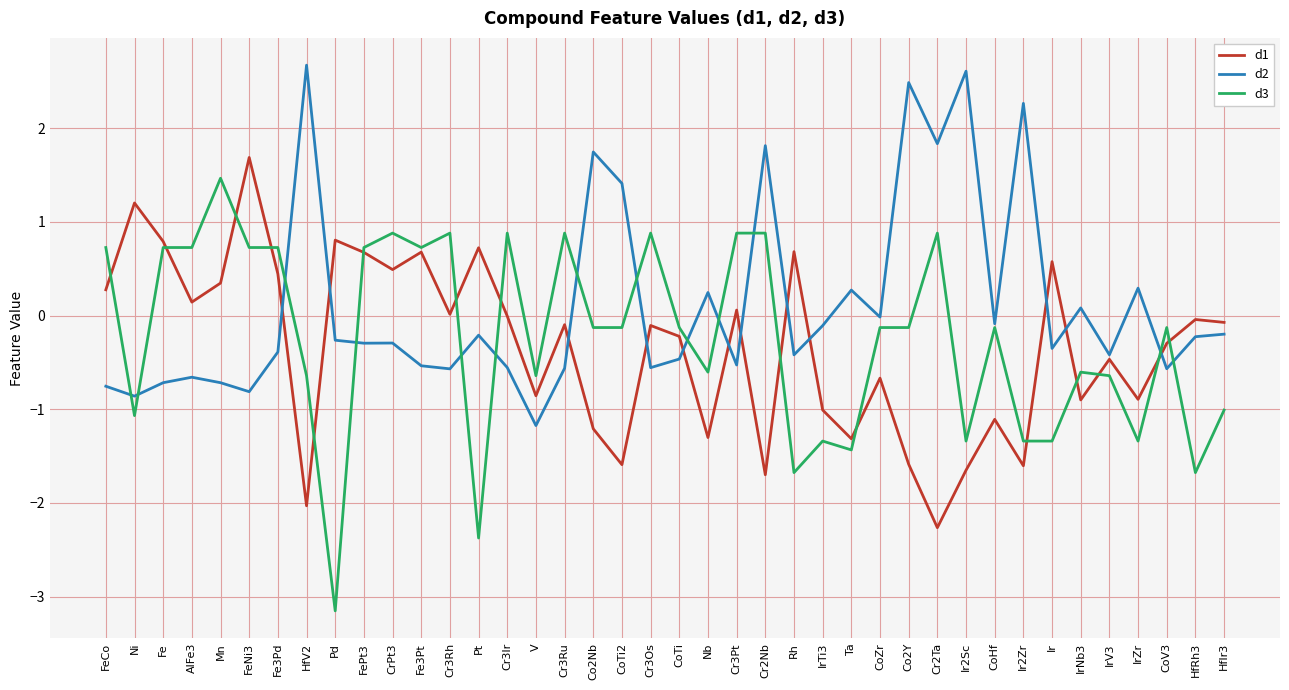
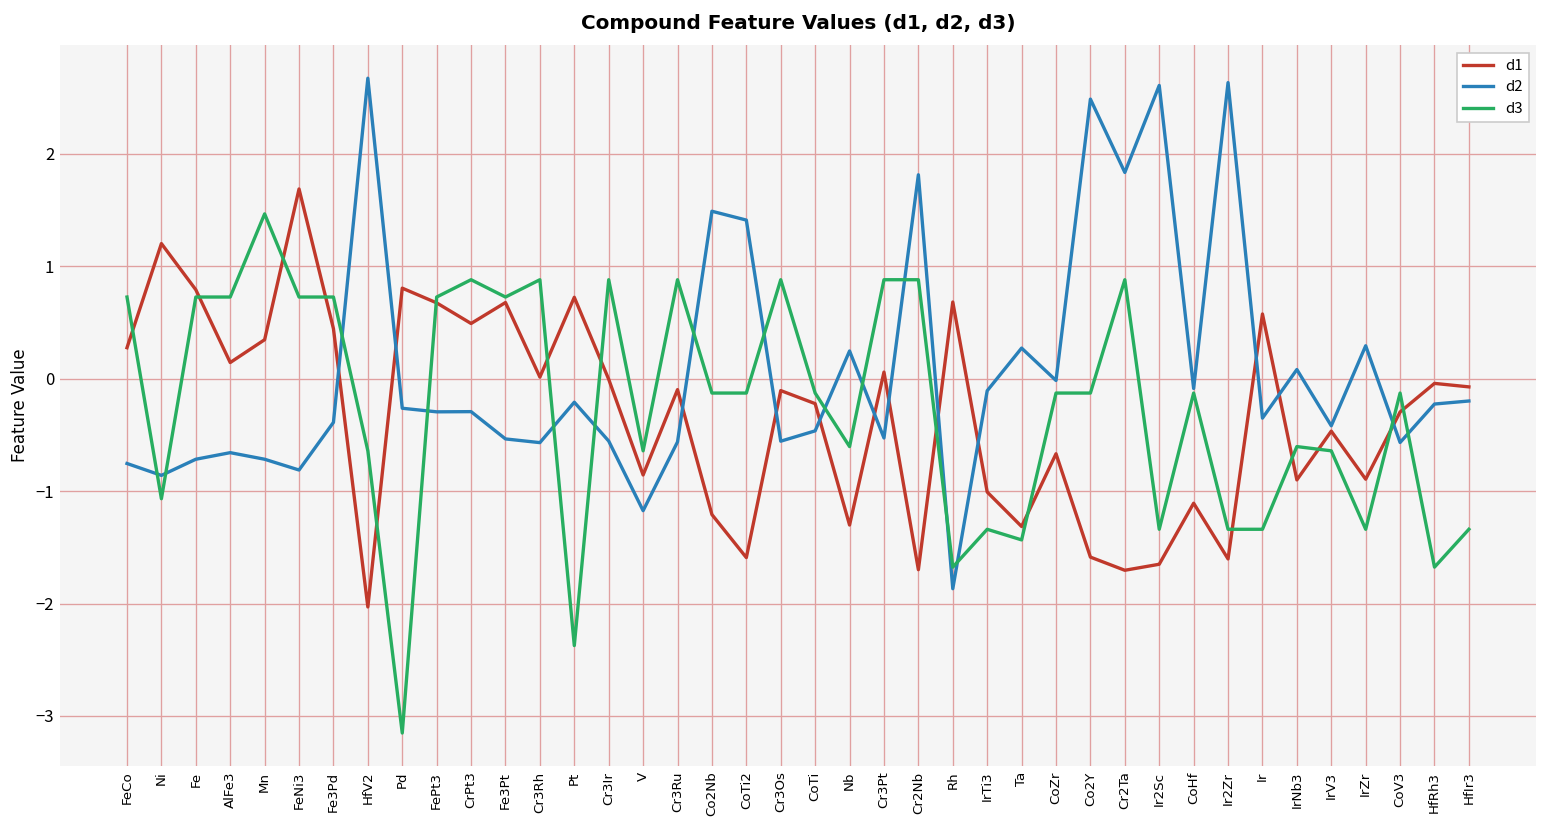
  {
    "d1": {
      "FeCo": 0.3,
      "Ni": 1.2,
      "Fe": 0.8,
      "AlFe3": 0.1,
      "Mn": 0.3,
      "FeNi3": 1.7,
      "Fe3Pd": 0.4,
      "HfV2": -2.0,
      "Pd": 0.8,
      "FePt3": 0.7,
      "CrPt3": 0.5,
      "Fe3Pt": 0.7,
      "Cr3Rh": 0.0,
      "Pt": 0.7,
      "Cr3Ir": 0.0,
      "V": -0.9,
      "Cr3Ru": -0.1,
      "Co2Nb": -1.2,
      "CoTi2": -1.6,
      "Cr3Os": -0.1,
      "CoTi": -0.2,
      "Nb": -1.3,
      "Cr3Pt": 0.1,
      "Cr2Nb": -1.7,
      "Rh": 0.7,
      "IrTi3": -1.0,
      "Ta": -1.3,
      "CoZr": -0.7,
      "Co2Y": -1.6,
-     "Cr2Ta": -2.3,
+     "Cr2Ta": -1.7,
      "Ir2Sc": -1.7,
      "CoHf": -1.1,
      "Ir2Zr": -1.6,
      "Ir": 0.6,
      "IrNb3": -0.9,
      "IrV3": -0.5,
      "IrZr": -0.9,
      "CoV3": -0.3,
      "HfRh3": 0.0,
      "HfIr3": -0.1
    },
    "d2": {
      "FeCo": -0.8,
      "Ni": -0.9,
      "Fe": -0.7,
      "AlFe3": -0.7,
      "Mn": -0.7,
      "FeNi3": -0.8,
      "Fe3Pd": -0.4,
      "HfV2": 2.7,
      "Pd": -0.3,
      "FePt3": -0.3,
      "CrPt3": -0.3,
      "Fe3Pt": -0.5,
      "Cr3Rh": -0.6,
      "Pt": -0.2,
      "Cr3Ir": -0.6,
      "V": -1.2,
      "Cr3Ru": -0.6,
-     "Co2Nb": 1.7,
+     "Co2Nb": 1.5,
      "CoTi2": 1.4,
      "Cr3Os": -0.6,
      "CoTi": -0.5,
      "Nb": 0.2,
      "Cr3Pt": -0.5,
      "Cr2Nb": 1.8,
-     "Rh": -0.4,
+     "Rh": -1.9,
      "IrTi3": -0.1,
      "Ta": 0.3,
      "CoZr": 0.0,
      "Co2Y": 2.5,
      "Cr2Ta": 1.8,
      "Ir2Sc": 2.6,
      "CoHf": -0.1,
-     "Ir2Zr": 2.3,
+     "Ir2Zr": 2.6,
      "Ir": -0.4,
      "IrNb3": 0.1,
      "IrV3": -0.4,
      "IrZr": 0.3,
      "CoV3": -0.6,
      "HfRh3": -0.2,
      "HfIr3": -0.2
    },
    "d3": {
      "FeCo": 0.7,
      "Ni": -1.1,
      "Fe": 0.7,
      "AlFe3": 0.7,
      "Mn": 1.5,
      "FeNi3": 0.7,
      "Fe3Pd": 0.7,
      "HfV2": -0.6,
      "Pd": -3.2,
      "FePt3": 0.7,
      "CrPt3": 0.9,
      "Fe3Pt": 0.7,
      "Cr3Rh": 0.9,
      "Pt": -2.4,
      "Cr3Ir": 0.9,
      "V": -0.6,
      "Cr3Ru": 0.9,
      "Co2Nb": -0.1,
      "CoTi2": -0.1,
      "Cr3Os": 0.9,
      "CoTi": -0.1,
      "Nb": -0.6,
      "Cr3Pt": 0.9,
      "Cr2Nb": 0.9,
      "Rh": -1.7,
      "IrTi3": -1.3,
      "Ta": -1.4,
      "CoZr": -0.1,
      "Co2Y": -0.1,
      "Cr2Ta": 0.9,
      "Ir2Sc": -1.3,
      "CoHf": -0.1,
      "Ir2Zr": -1.3,
      "Ir": -1.3,
      "IrNb3": -0.6,
      "IrV3": -0.6,
      "IrZr": -1.3,
      "CoV3": -0.1,
      "HfRh3": -1.7,
-     "HfIr3": -1.0
+     "HfIr3": -1.3
    }
  }
